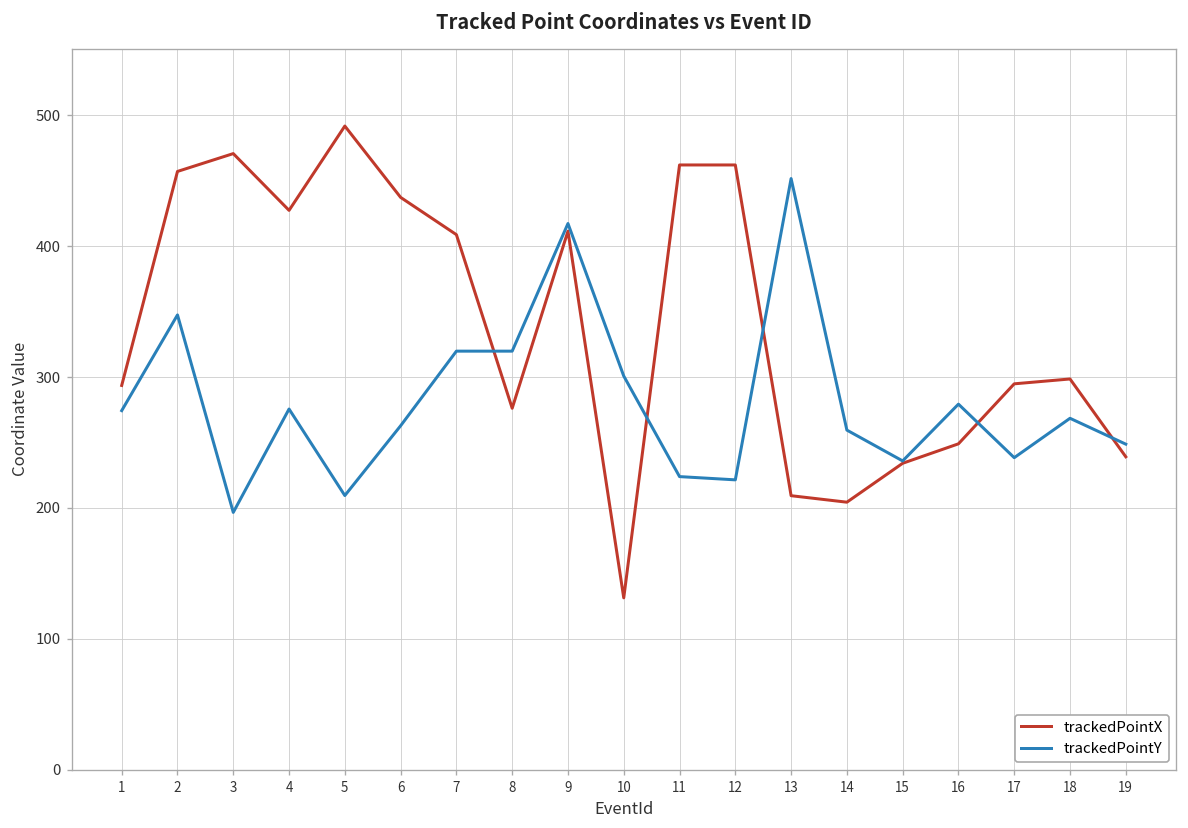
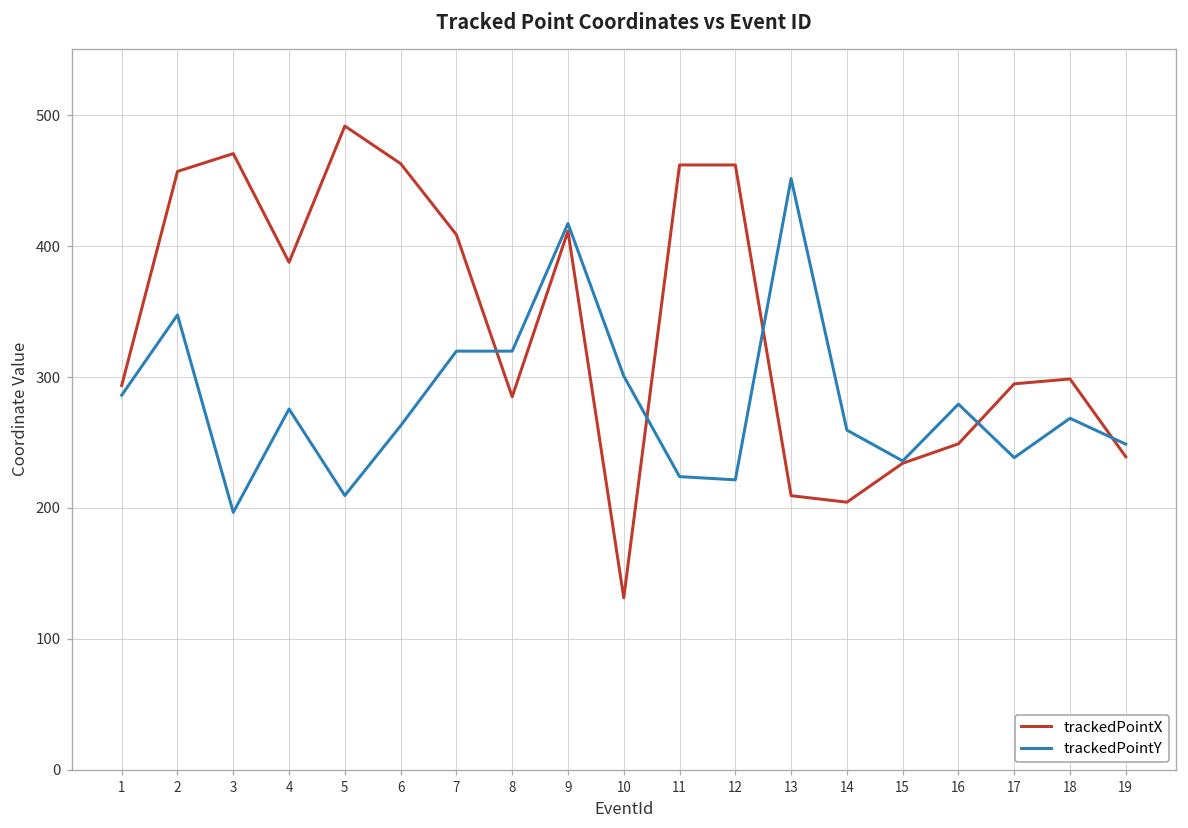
  {
    "trackedPointX": {
      "1": 294,
      "2": 457,
      "3": 471,
-     "4": 427,
+     "4": 388,
      "5": 492,
-     "6": 437,
+     "6": 463,
      "7": 409,
-     "8": 276,
+     "8": 285,
      "9": 412,
      "10": 131,
      "11": 462,
      "12": 462,
      "13": 209,
      "14": 204,
      "16": 249,
      "17": 295,
      "18": 299,
      "19": 239
    },
    "trackedPointY": {
-     "1": 274,
+     "1": 286,
      "2": 347,
      "3": 197,
      "4": 276,
      "5": 209,
      "6": 263,
      "7": 320,
      "8": 320,
      "9": 417,
      "10": 301,
      "11": 224,
      "12": 221,
      "13": 452,
      "14": 259,
      "16": 279,
      "17": 238,
      "18": 269,
      "19": 249
    }
  }
